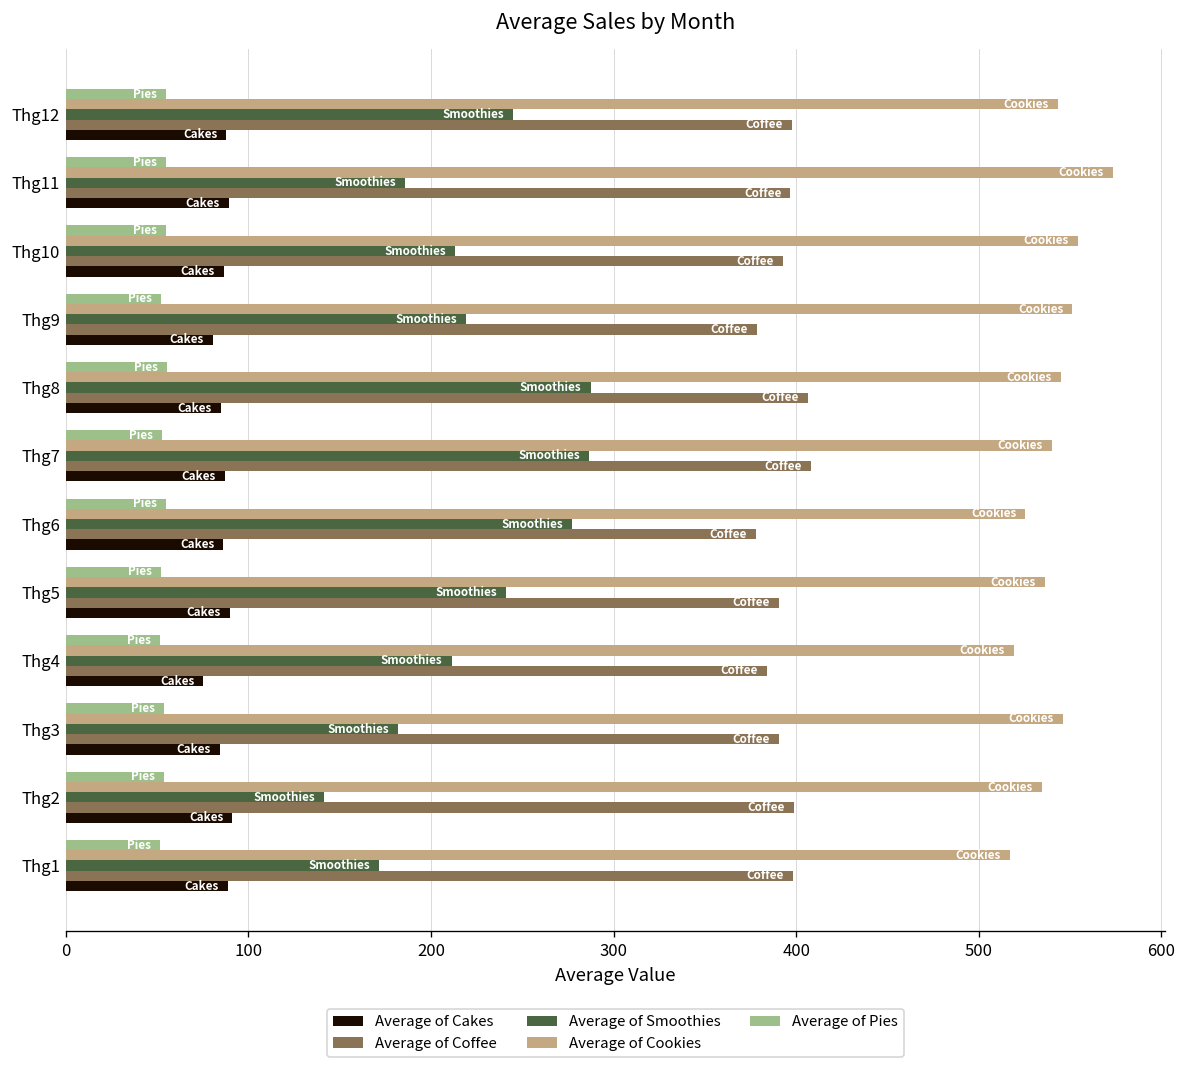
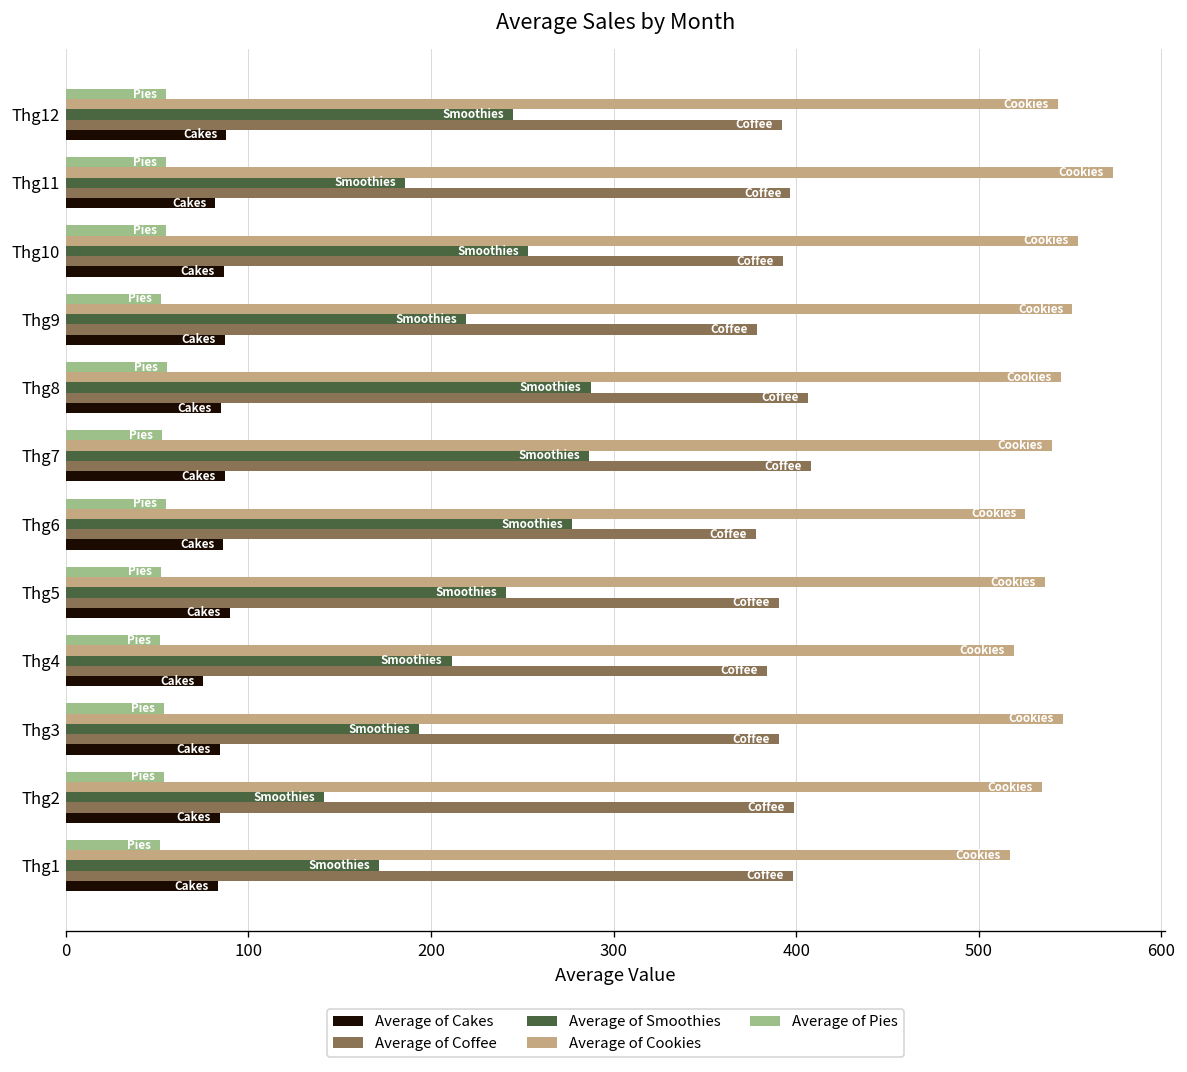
  {
    "Average of Cakes": {
      "Thg12": 88,
-     "Thg11": 89,
+     "Thg11": 82,
      "Thg10": 86,
-     "Thg9": 80,
+     "Thg9": 87,
      "Thg8": 85,
      "Thg7": 87,
      "Thg6": 86,
      "Thg5": 90,
      "Thg4": 75,
      "Thg3": 84,
-     "Thg2": 91,
-     "Thg1": 89
+     "Thg2": 84,
+     "Thg1": 83
    },
    "Average of Coffee": {
-     "Thg12": 397,
+     "Thg12": 392,
      "Thg11": 397,
      "Thg10": 393,
      "Thg9": 379,
      "Thg8": 406,
      "Thg7": 408,
      "Thg6": 378,
      "Thg5": 391,
      "Thg4": 384,
      "Thg3": 391,
      "Thg2": 399,
      "Thg1": 398
    },
    "Average of Smoothies": {
      "Thg12": 245,
      "Thg11": 186,
-     "Thg10": 213,
+     "Thg10": 253,
      "Thg9": 219,
      "Thg8": 287,
      "Thg7": 287,
      "Thg6": 277,
      "Thg5": 241,
      "Thg4": 211,
-     "Thg3": 182,
+     "Thg3": 193,
      "Thg2": 141,
      "Thg1": 172
    }
  }
